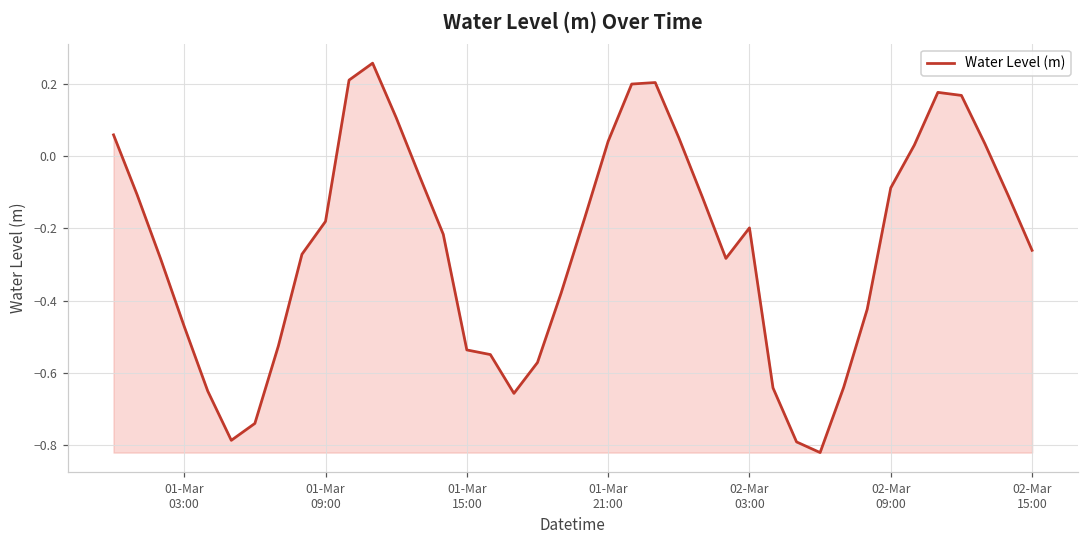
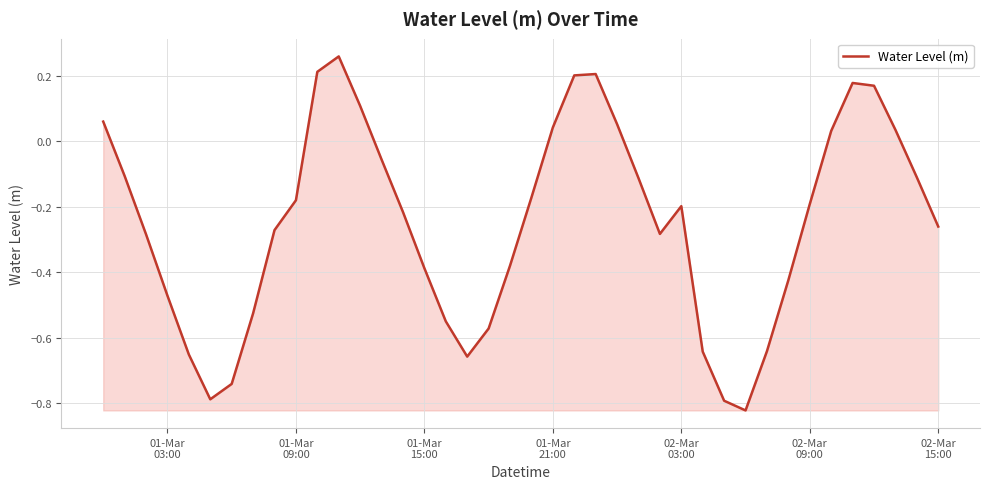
  {
    "01-Mar 03:00": -0.47,
    "01-Mar 09:00": -0.18,
-   "01-Mar 15:00": -0.54,
+   "01-Mar 15:00": -0.39,
    "01-Mar 21:00": 0.04,
    "02-Mar 03:00": -0.20,
-   "02-Mar 09:00": -0.09,
+   "02-Mar 09:00": -0.19,
    "02-Mar 15:00": -0.26
  }
